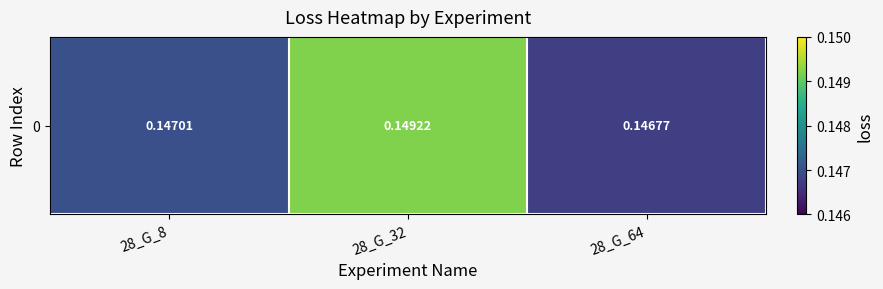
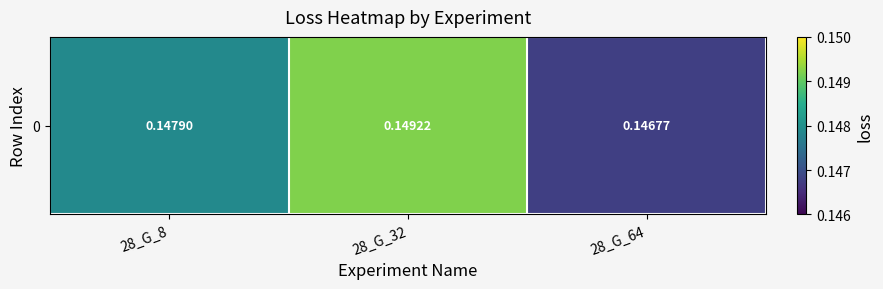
  {
    "0": {
-     "28_G_8": 0.14701,
+     "28_G_8": 0.14790,
      "28_G_32": 0.14922,
      "28_G_64": 0.14677
    }
  }
